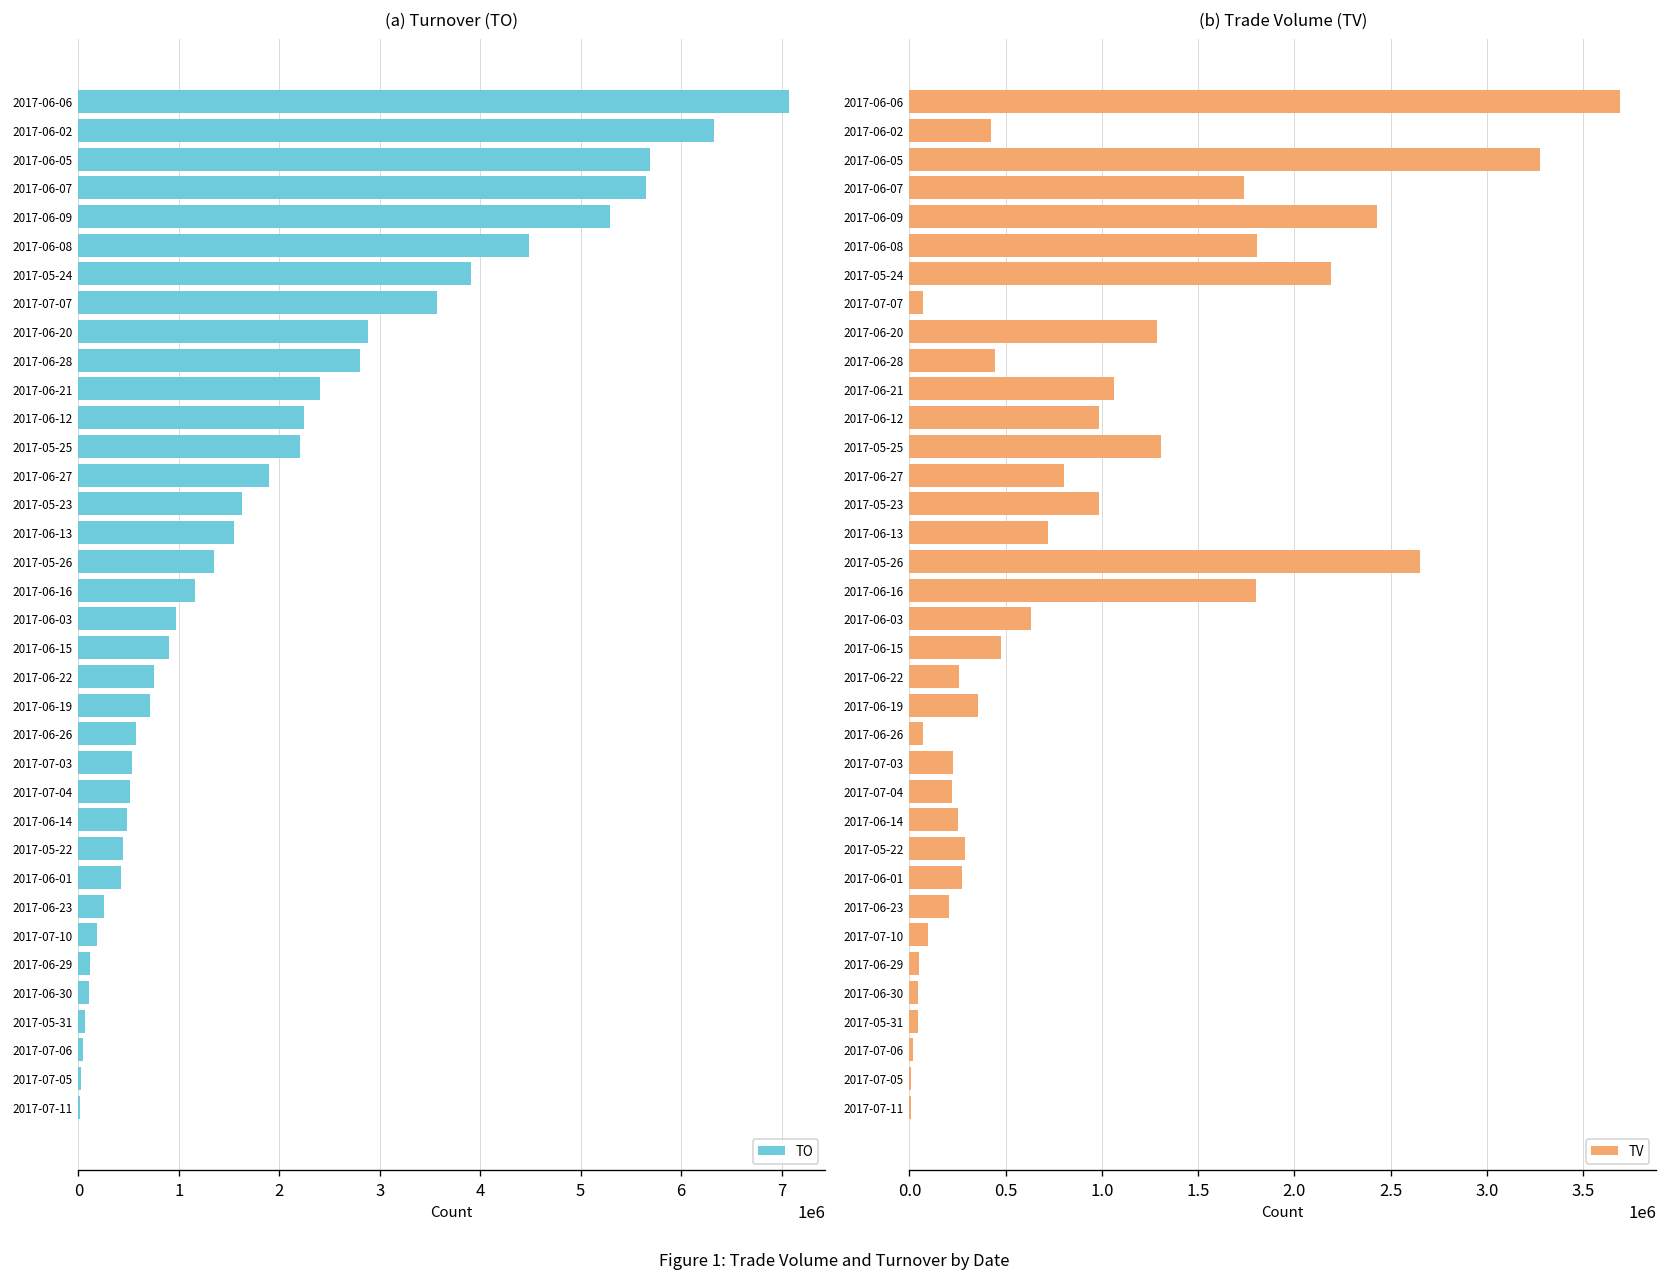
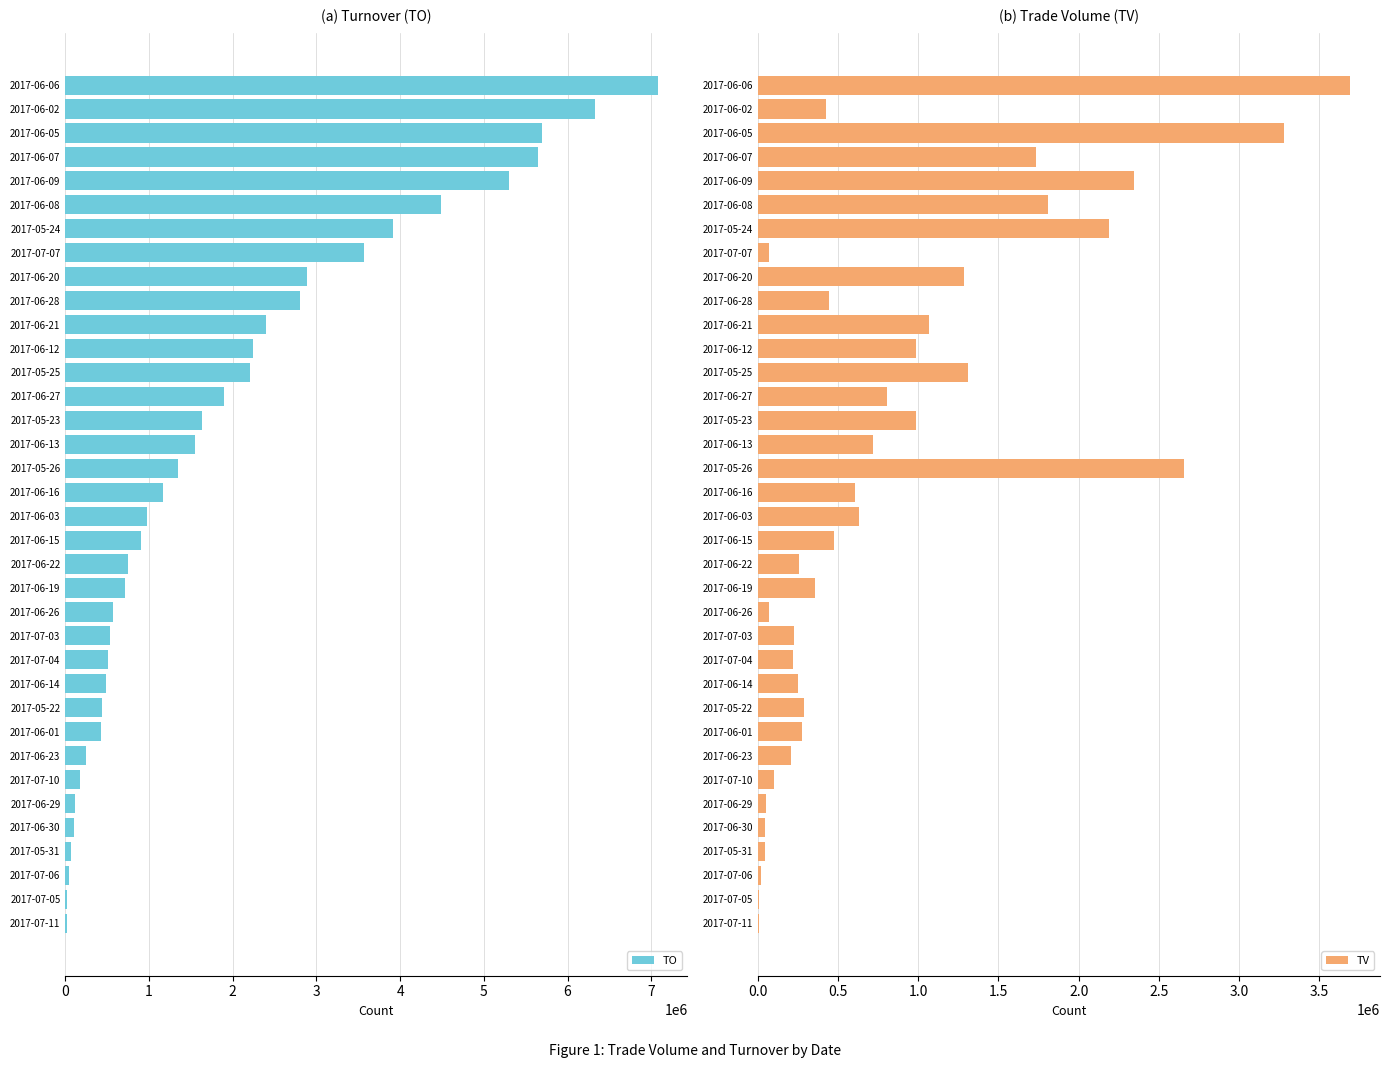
  {
    "(a) Turnover (TO)": {
      "2017-06-06": 7100000,
      "2017-06-02": 6300000,
      "2017-06-05": 5700000,
      "2017-06-07": 5700000,
      "2017-06-09": 5300000,
      "2017-06-08": 4500000,
      "2017-05-24": 3900000,
      "2017-07-07": 3600000,
      "2017-06-20": 2900000,
      "2017-06-28": 2800000,
      "2017-06-21": 2400000,
      "2017-06-12": 2200000,
      "2017-05-25": 2200000,
      "2017-06-27": 1900000,
      "2017-05-23": 1600000,
      "2017-06-13": 1600000,
      "2017-05-26": 1400000,
      "2017-06-16": 1200000,
      "2017-06-03": 1000000,
      "2017-06-15": 900000,
      "2017-06-22": 700000,
      "2017-06-19": 700000,
      "2017-06-26": 600000,
      "2017-07-03": 500000,
      "2017-07-04": 500000,
      "2017-06-14": 500000,
      "2017-05-22": 400000,
      "2017-06-01": 400000,
      "2017-06-23": 300000,
      "2017-07-10": 200000,
      "2017-06-29": 100000,
      "2017-06-30": 100000,
      "2017-05-31": 100000,
      "2017-07-06": 0
    },
    "(b) Trade Volume (TV)": {
      "2017-06-06": 3690000,
      "2017-06-02": 420000,
      "2017-06-05": 3280000,
      "2017-06-07": 1740000,
-     "2017-06-09": 2430000,
+     "2017-06-09": 2350000,
      "2017-06-08": 1810000,
      "2017-05-24": 2190000,
      "2017-07-07": 70000,
      "2017-06-20": 1290000,
      "2017-06-28": 450000,
      "2017-06-21": 1060000,
      "2017-06-12": 990000,
      "2017-05-25": 1310000,
      "2017-06-27": 810000,
      "2017-05-23": 980000,
      "2017-06-13": 720000,
      "2017-05-26": 2650000,
-     "2017-06-16": 1800000,
+     "2017-06-16": 600000,
      "2017-06-03": 630000,
      "2017-06-15": 480000,
      "2017-06-22": 260000,
      "2017-06-19": 350000,
      "2017-06-26": 70000,
      "2017-07-03": 220000,
      "2017-07-04": 220000,
      "2017-06-14": 250000,
      "2017-05-22": 290000,
      "2017-06-01": 270000,
      "2017-06-23": 200000,
      "2017-07-10": 100000,
      "2017-06-29": 50000,
      "2017-06-30": 50000,
      "2017-05-31": 50000,
      "2017-07-06": 20000
    }
  }
